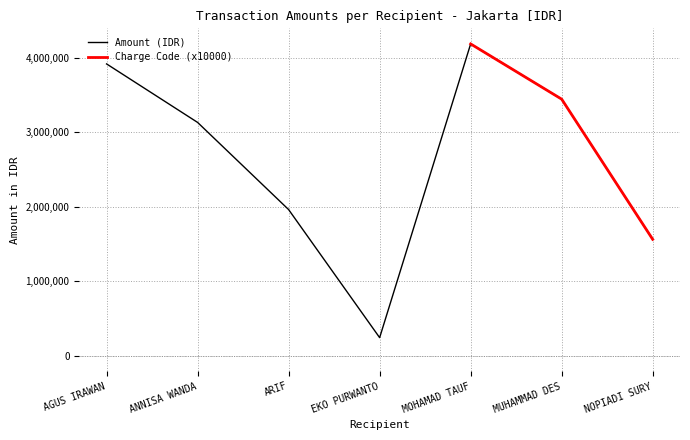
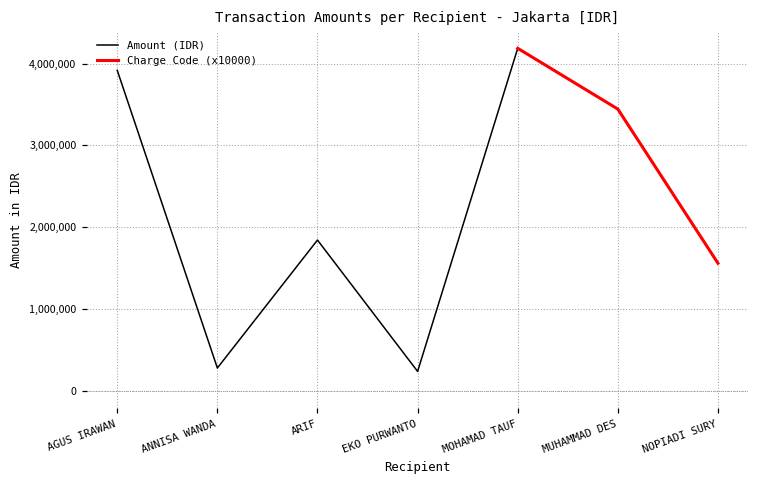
  {
    "Amount (IDR)": {
      "AGUS IRAWAN": "3,900,000",
-     "ANNISA WANDA": "3,100,000",
-     "ARIF": "2,000,000",
+     "ANNISA WANDA": "300,000",
+     "ARIF": "1,800,000",
      "EKO PURWANTO": "200,000"
    }
  }
